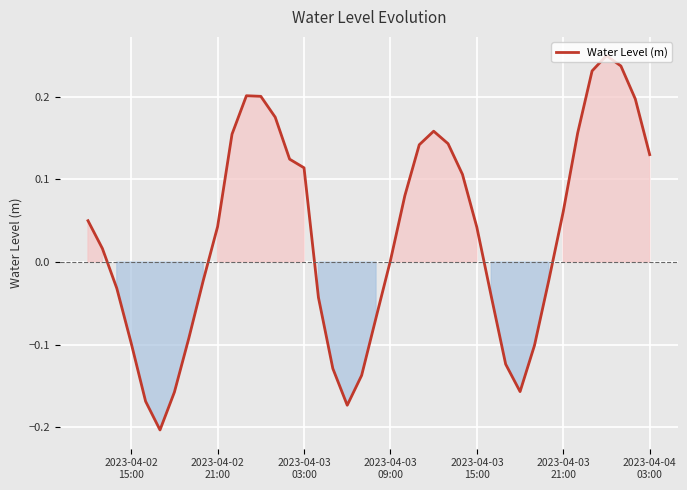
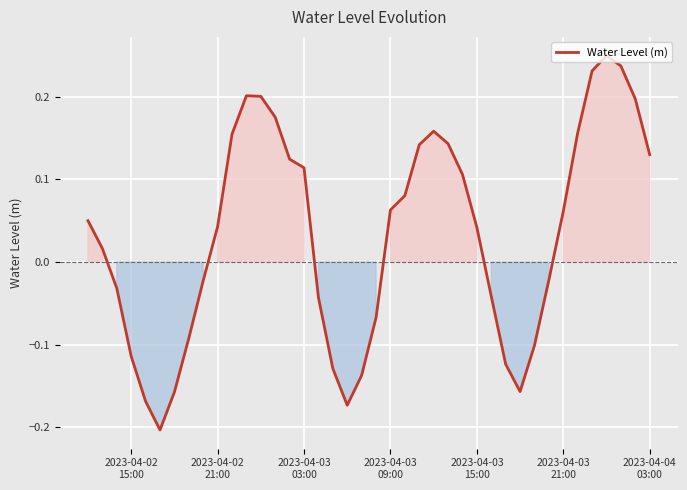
  {
-   "2023-04-02 15:00": -0.10,
+   "2023-04-02 15:00": -0.11,
    "2023-04-02 21:00": 0.04,
    "2023-04-03 03:00": 0.11,
-   "2023-04-03 09:00": 0.00,
+   "2023-04-03 09:00": 0.06,
    "2023-04-03 15:00": 0.04,
    "2023-04-03 21:00": 0.06,
    "2023-04-04 03:00": 0.13
  }
